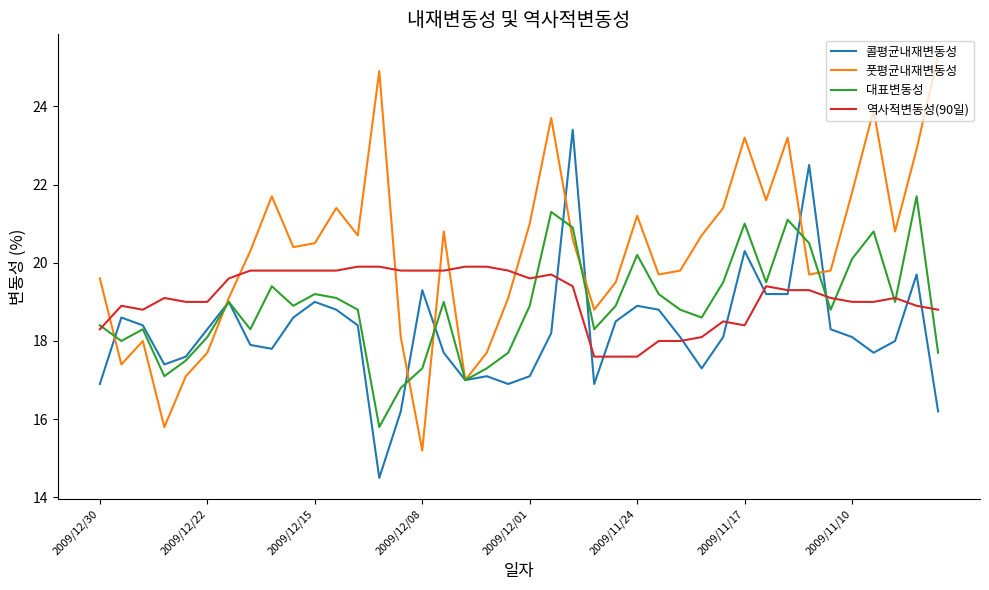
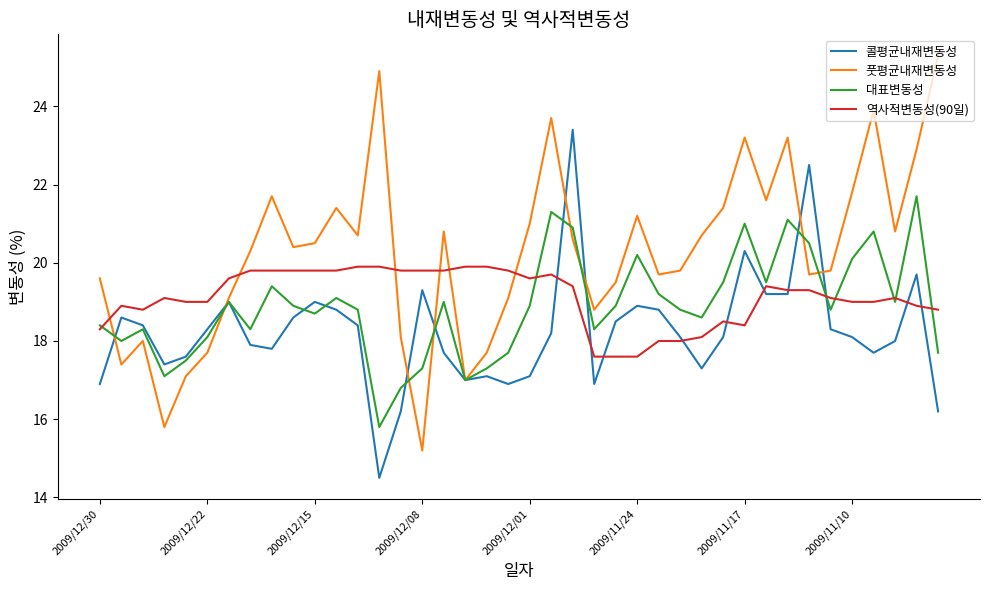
  {
    "콜평균내재변동성": {
      "2009/12/30": 16.9,
      "2009/12/22": 18.3,
      "2009/12/15": 19.0,
      "2009/12/08": 19.3,
      "2009/12/01": 17.1,
      "2009/11/24": 18.9,
      "2009/11/17": 20.3,
      "2009/11/10": 18.1
    },
    "풋평균내재변동성": {
      "2009/12/30": 19.6,
      "2009/12/22": 17.7,
      "2009/12/15": 20.5,
      "2009/12/08": 15.2,
      "2009/12/01": 21.0,
      "2009/11/24": 21.2,
      "2009/11/17": 23.2,
      "2009/11/10": 21.8
    },
    "대표변동성": {
      "2009/12/30": 18.4,
      "2009/12/22": 18.1,
-     "2009/12/15": 19.2,
+     "2009/12/15": 18.7,
      "2009/12/08": 17.3,
      "2009/12/01": 18.9,
      "2009/11/24": 20.2,
      "2009/11/17": 21.0,
      "2009/11/10": 20.1
    },
    "역사적변동성(90일)": {
      "2009/12/30": 18.3,
      "2009/12/22": 19.0,
      "2009/12/15": 19.8,
      "2009/12/08": 19.8,
      "2009/12/01": 19.6,
      "2009/11/24": 17.6,
      "2009/11/17": 18.4,
      "2009/11/10": 19.0
    }
  }
